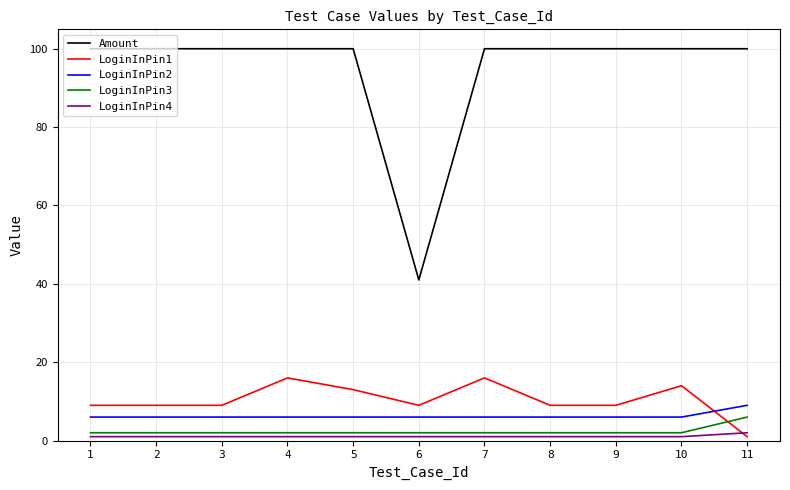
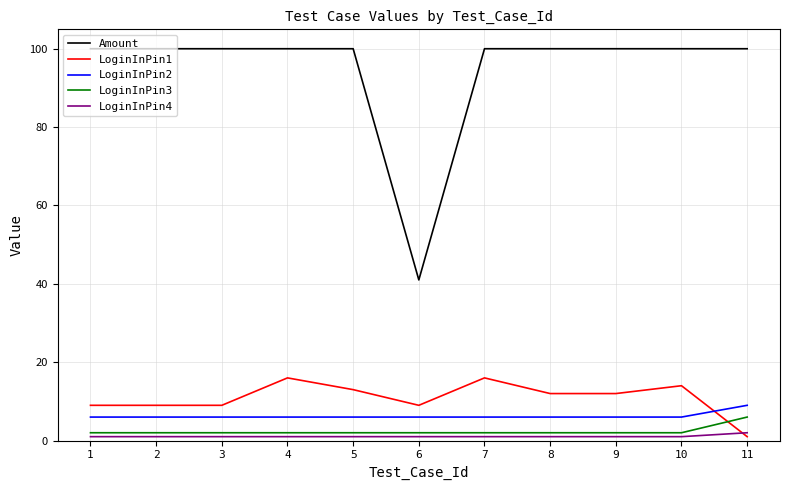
  {
    "Amount": {
      "3": 100,
      "4": 100,
      "5": 100,
      "6": 41,
      "7": 100,
      "8": 100,
      "9": 100,
      "10": 100,
      "11": 100
    },
    "LoginInPin1": {
      "1": 9,
      "2": 9,
      "3": 9,
      "4": 16,
      "5": 13,
      "6": 9,
      "7": 16,
-     "8": 9,
-     "9": 9,
+     "8": 12,
+     "9": 12,
      "10": 14,
      "11": 1
    },
    "LoginInPin2": {
      "1": 6,
      "2": 6,
      "3": 6,
      "4": 6,
      "5": 6,
      "6": 6,
      "7": 6,
      "8": 6,
      "9": 6,
      "10": 6,
      "11": 9
    },
    "LoginInPin3": {
      "1": 2,
      "2": 2,
      "3": 2,
      "4": 2,
      "5": 2,
      "6": 2,
      "7": 2,
      "8": 2,
      "9": 2,
      "10": 2,
      "11": 6
    },
    "LoginInPin4": {
      "1": 1,
      "2": 1,
      "3": 1,
      "4": 1,
      "5": 1,
      "6": 1,
      "7": 1,
      "8": 1,
      "9": 1,
      "10": 1,
      "11": 2
    }
  }
